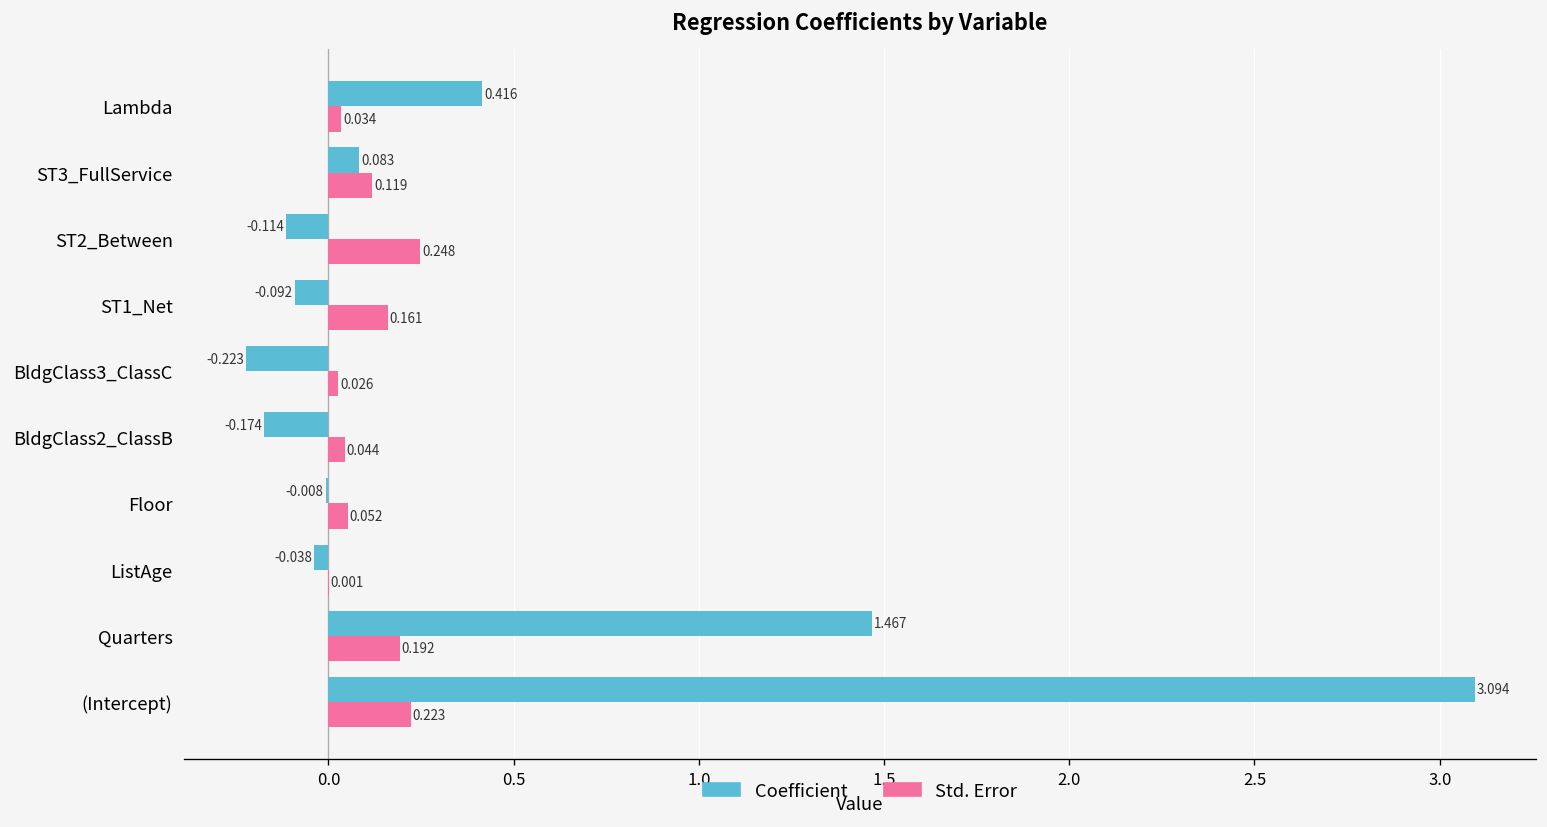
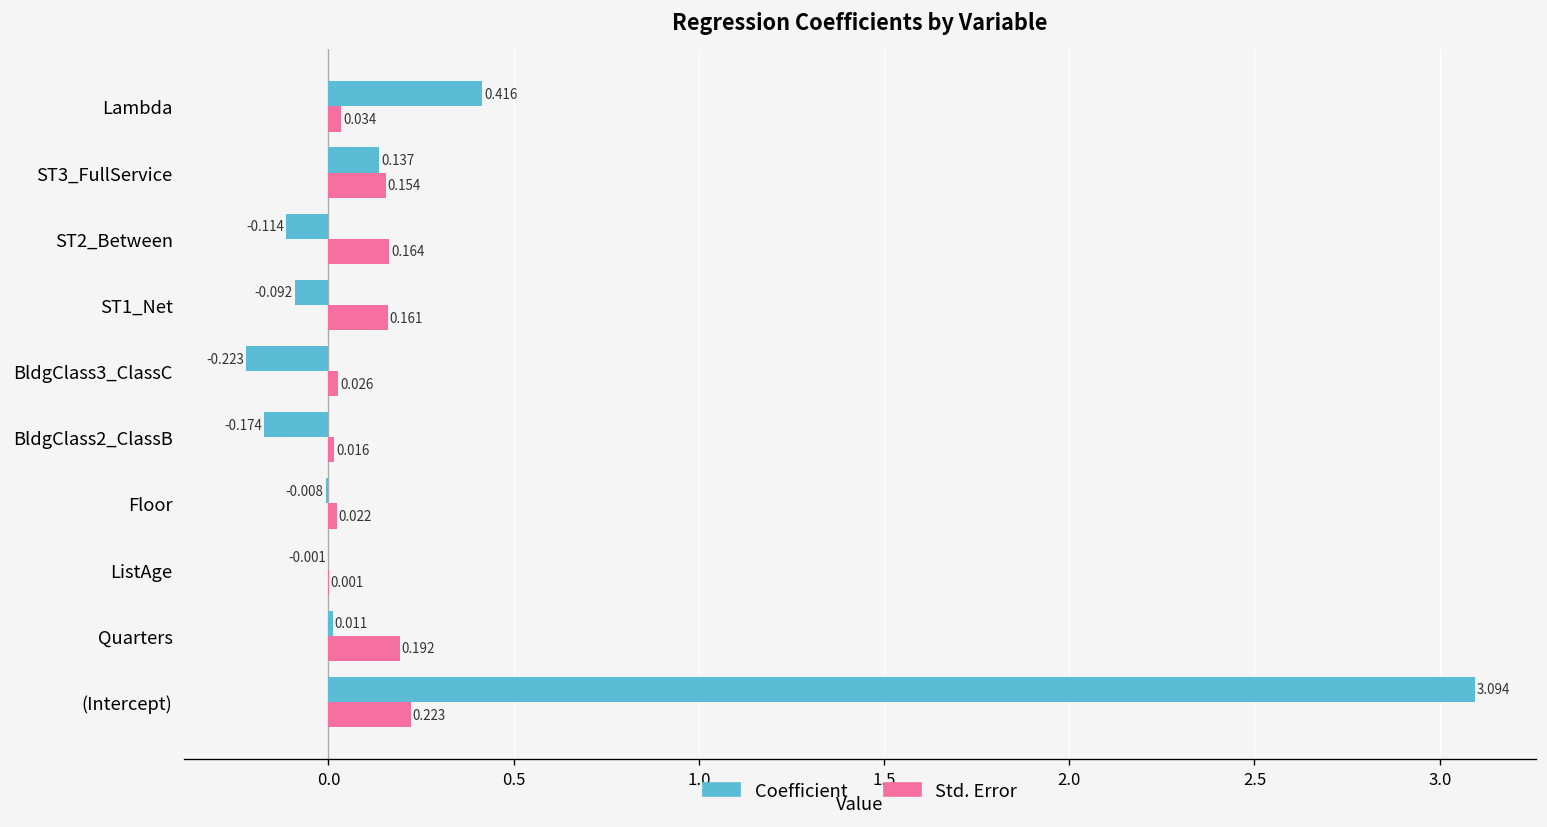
  {
    "Coefficient": {
      "Lambda": 0.416,
-     "ST3_FullService": 0.083,
+     "ST3_FullService": 0.137,
      "ST2_Between": -0.114,
      "ST1_Net": -0.092,
      "BldgClass3_ClassC": -0.223,
      "BldgClass2_ClassB": -0.174,
      "Floor": -0.008,
-     "ListAge": -0.038,
-     "Quarters": 1.467,
+     "ListAge": -0.001,
+     "Quarters": 0.011,
      "(Intercept)": 3.094
    },
    "Std. Error": {
      "Lambda": 0.034,
-     "ST3_FullService": 0.119,
-     "ST2_Between": 0.248,
+     "ST3_FullService": 0.154,
+     "ST2_Between": 0.164,
      "ST1_Net": 0.161,
      "BldgClass3_ClassC": 0.026,
-     "BldgClass2_ClassB": 0.044,
-     "Floor": 0.052,
+     "BldgClass2_ClassB": 0.016,
+     "Floor": 0.022,
      "ListAge": 0.001,
      "Quarters": 0.192,
      "(Intercept)": 0.223
    }
  }
